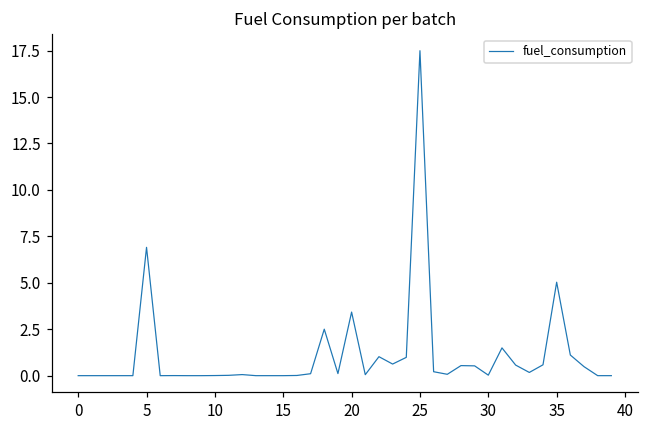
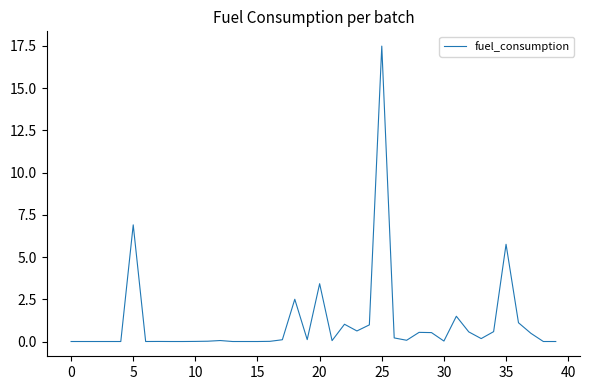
  {
    "0": 0.0,
    "5": 6.9,
    "10": 0.0,
    "15": 0.0,
    "20": 3.4,
    "25": 17.5,
    "30": 0.0,
-   "35": 5.0
+   "35": 5.8
  }
